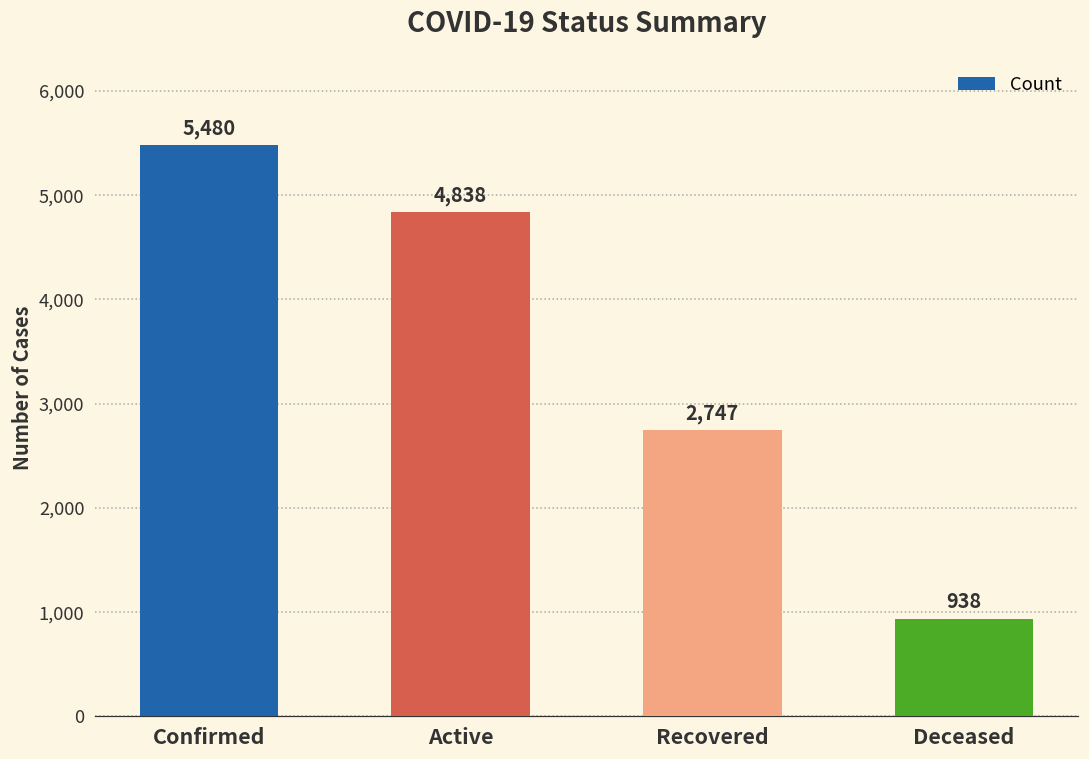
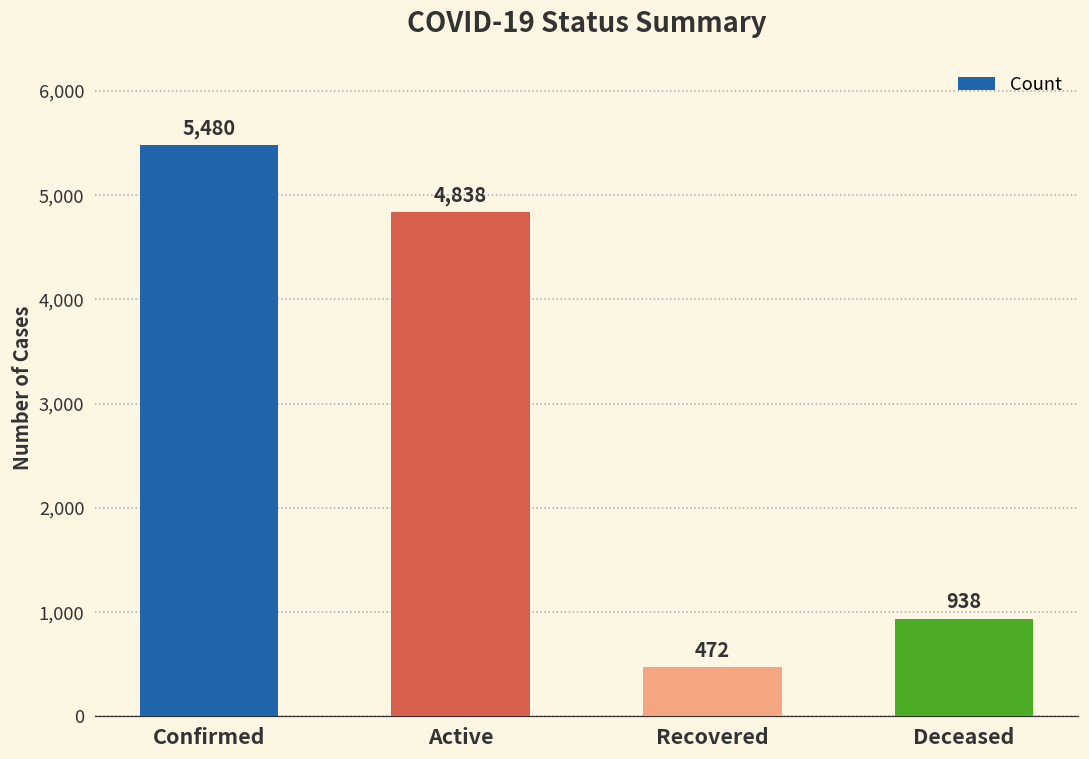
  {
    "Confirmed": "5,480",
    "Active": "4,838",
-   "Recovered": "2,747",
+   "Recovered": "472",
    "Deceased": "938"
  }
